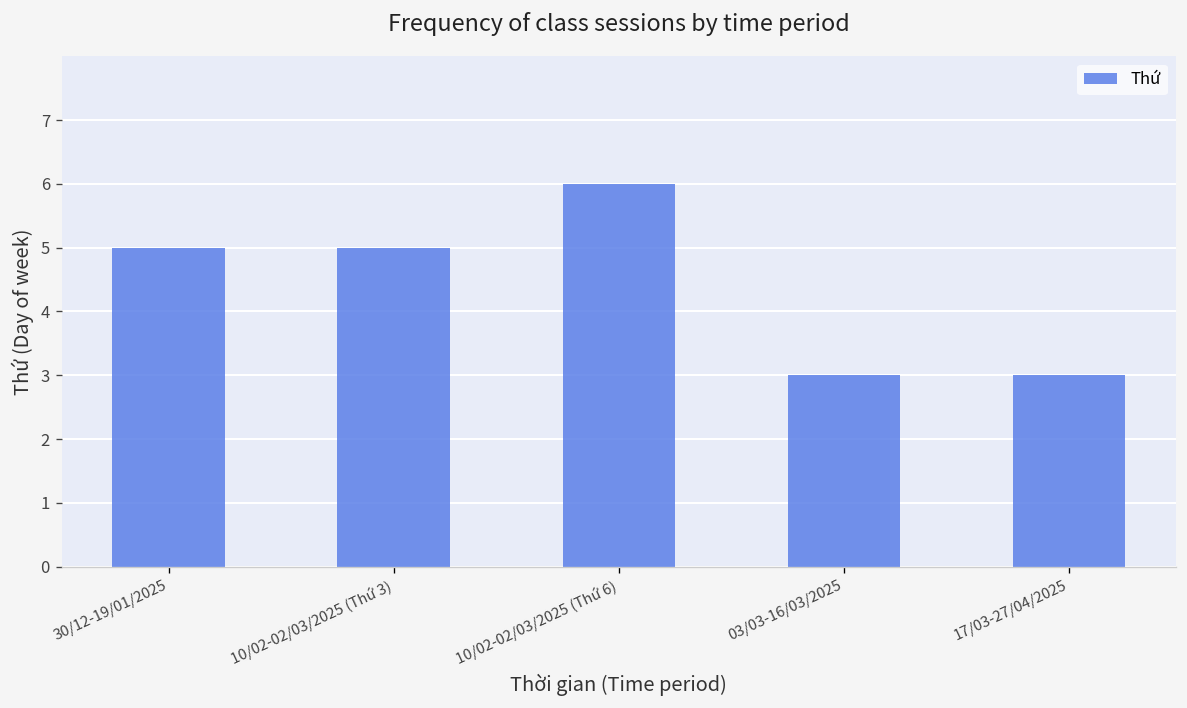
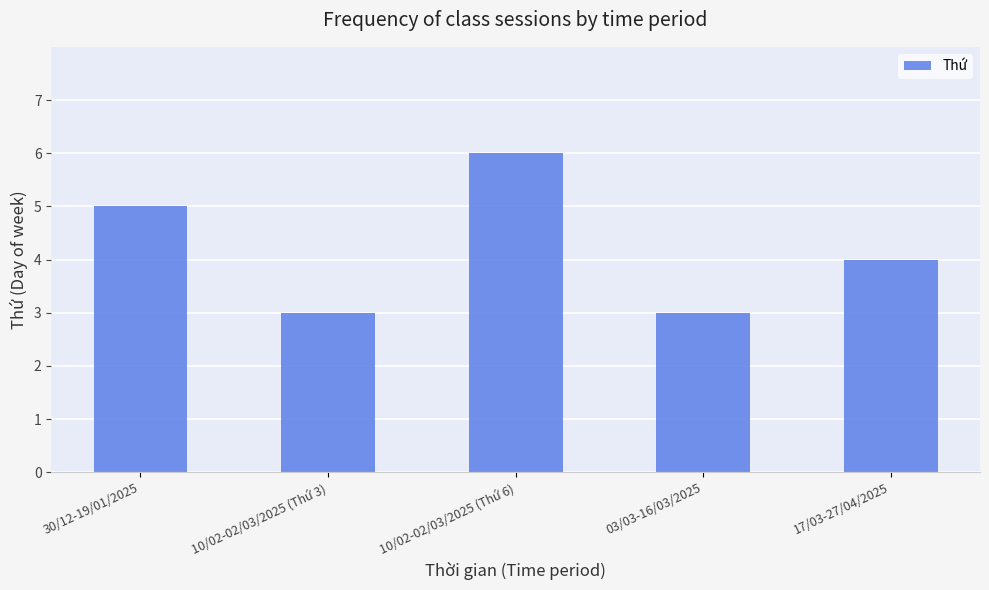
  {
    "30/12-19/01/2025": 5,
-   "10/02-02/03/2025 (Thứ 3)": 5,
+   "10/02-02/03/2025 (Thứ 3)": 3,
    "10/02-02/03/2025 (Thứ 6)": 6,
    "03/03-16/03/2025": 3,
-   "17/03-27/04/2025": 3
+   "17/03-27/04/2025": 4
  }
